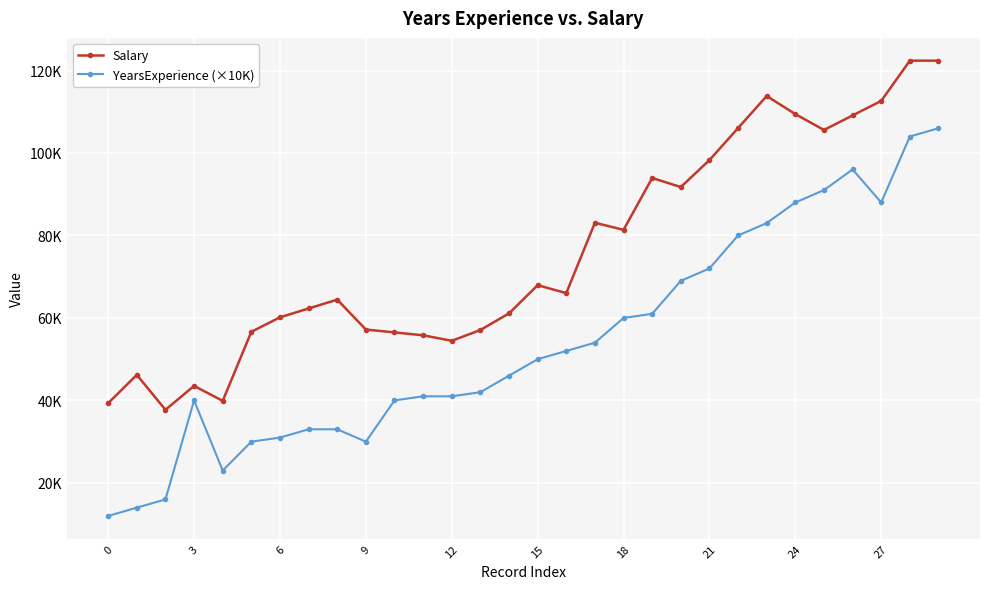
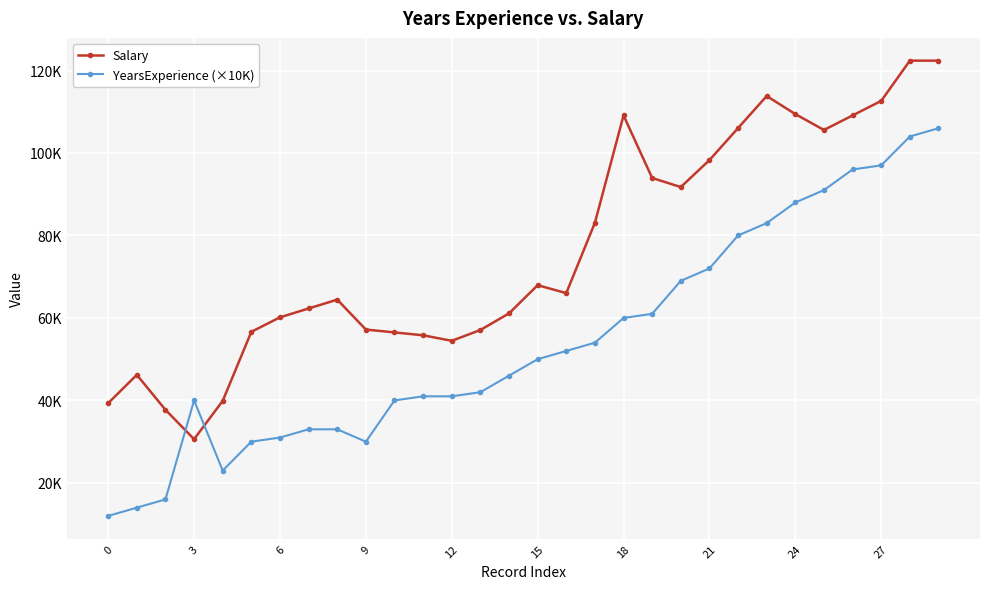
  {
    "Salary": {
      "0": 39000,
-     "3": 44000,
+     "3": 31000,
      "6": 60000,
      "9": 57000,
      "12": 54000,
      "15": 68000,
-     "18": 81000,
+     "18": 109000,
      "21": 98000,
      "24": 109000,
      "27": 113000
    },
    "YearsExperience (×10K)": {
      "0": 12000,
      "3": 40000,
      "6": 31000,
      "9": 30000,
      "12": 41000,
      "15": 50000,
      "18": 60000,
      "21": 72000,
      "24": 88000,
-     "27": 88000
+     "27": 97000
    }
  }
